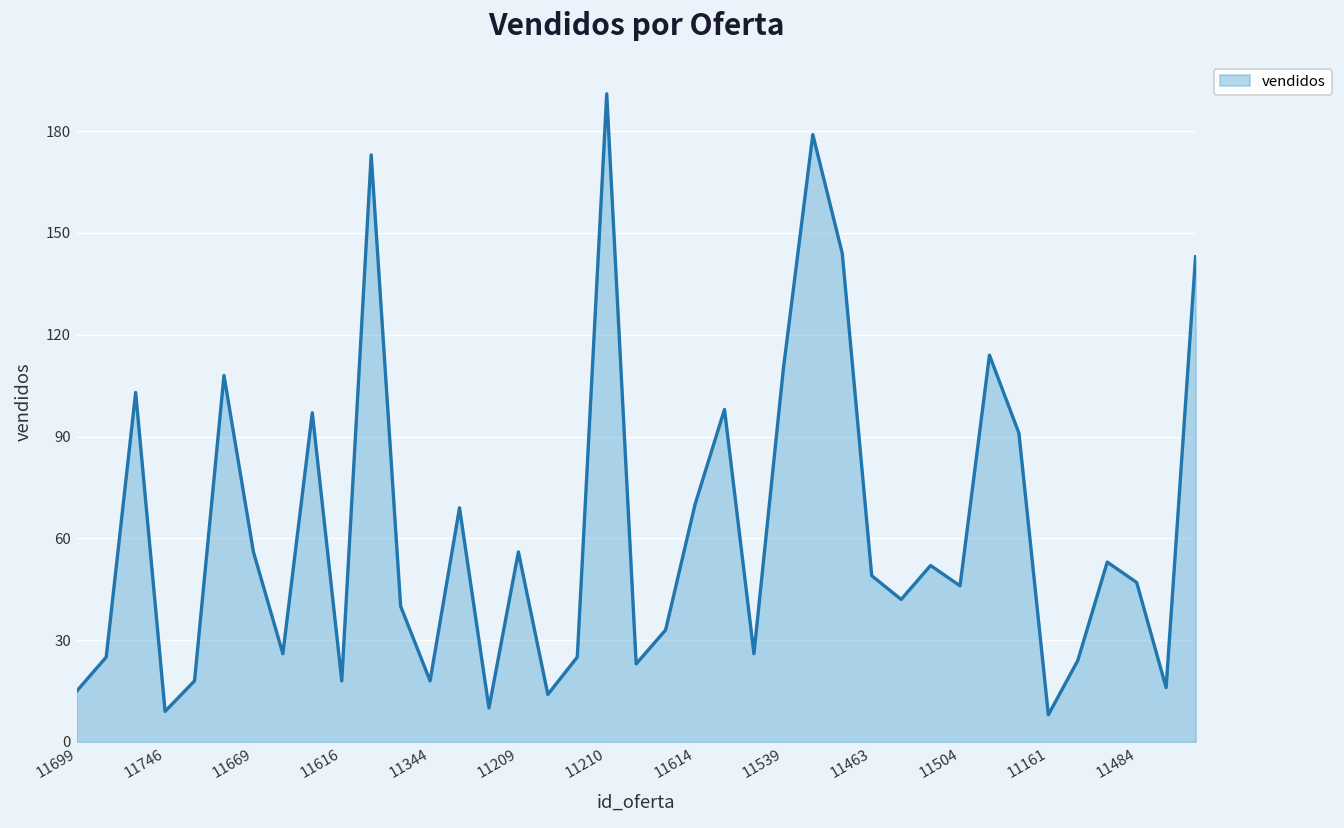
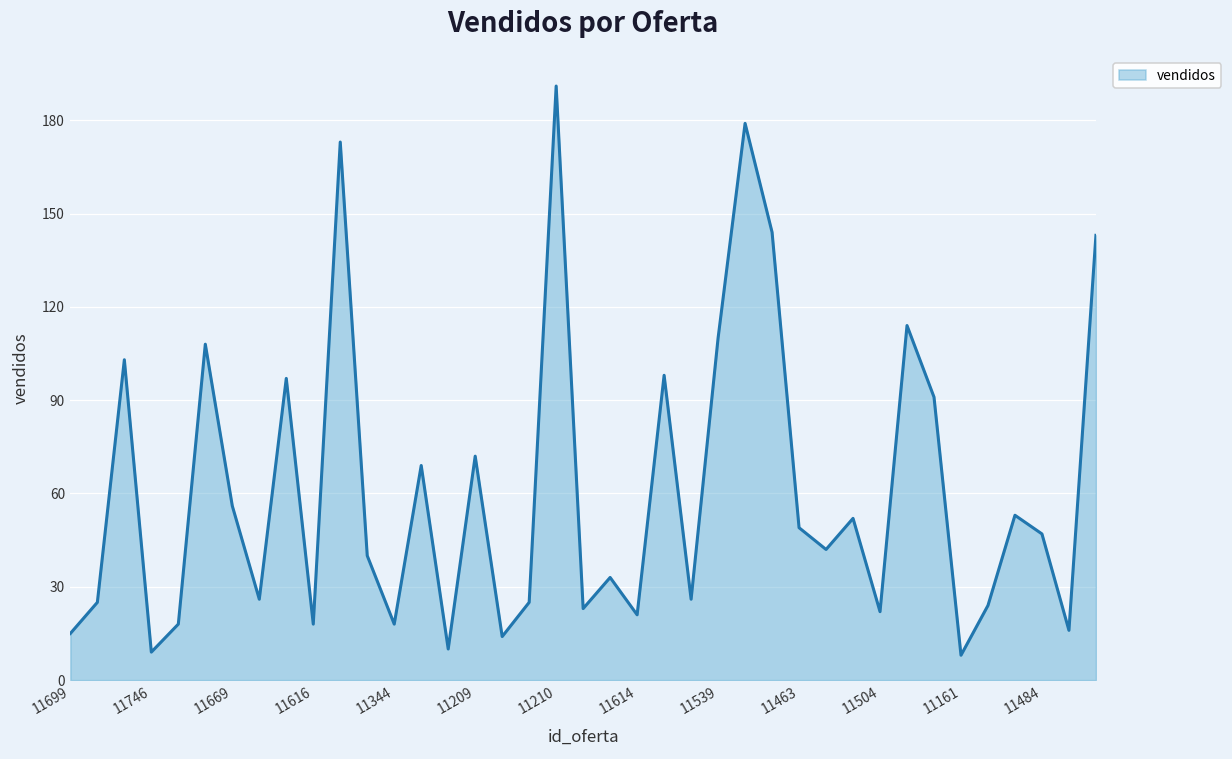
  {
    "11699": 15,
    "11746": 9,
    "11669": 56,
    "11616": 18,
    "11344": 18,
-   "11209": 56,
+   "11209": 72,
    "11210": 191,
-   "11614": 70,
+   "11614": 21,
    "11539": 110,
    "11463": 49,
-   "11504": 46,
+   "11504": 22,
    "11161": 8,
    "11484": 47
  }
